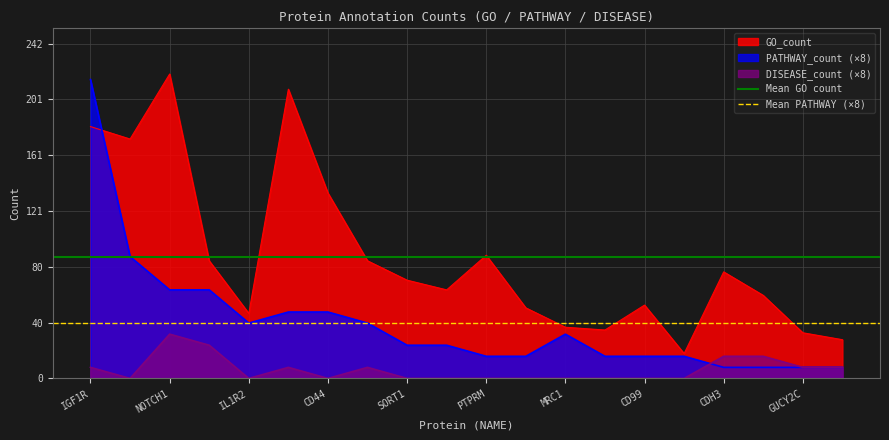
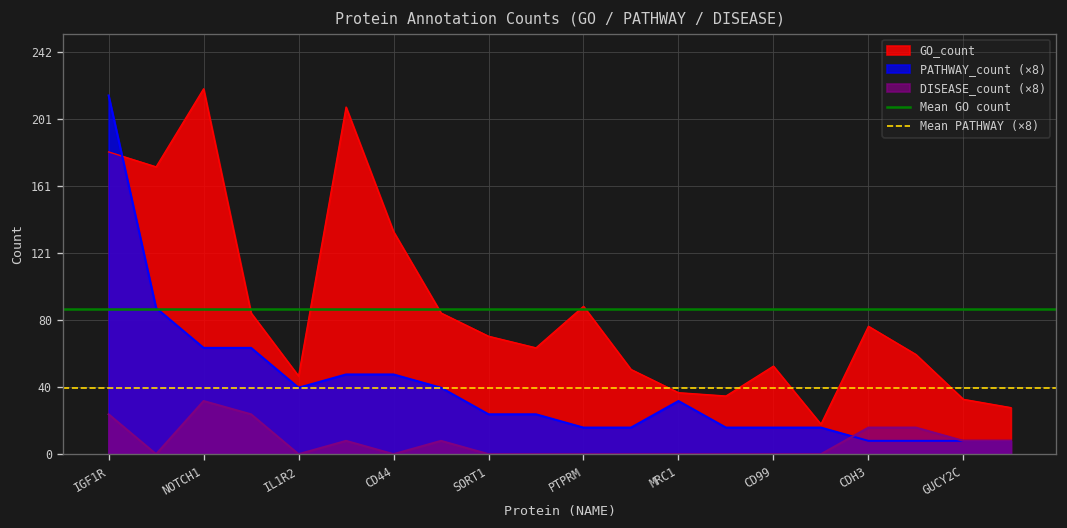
  {
    "GO_count": {
      "IGF1R": 182,
      "NOTCH1": 220,
      "IL1R2": 47,
      "CD44": 134,
      "SORT1": 71,
      "PTPRM": 89,
      "MRC1": 37,
      "CD99": 53,
      "CDH3": 77,
      "GUCY2C": 33
    },
    "PATHWAY_count (×8)": {
      "IGF1R": 216,
      "NOTCH1": 64,
      "IL1R2": 40,
      "CD44": 48,
      "SORT1": 24,
      "PTPRM": 16,
      "MRC1": 32,
      "CD99": 16,
      "CDH3": 8
    },
    "DISEASE_count (×8)": {
-     "IGF1R": 8,
+     "IGF1R": 24,
      "NOTCH1": 32,
      "IL1R2": 0,
      "CD44": 0,
      "SORT1": 0,
      "PTPRM": 0,
      "MRC1": 0,
      "CD99": 0,
      "CDH3": 16
    }
  }
